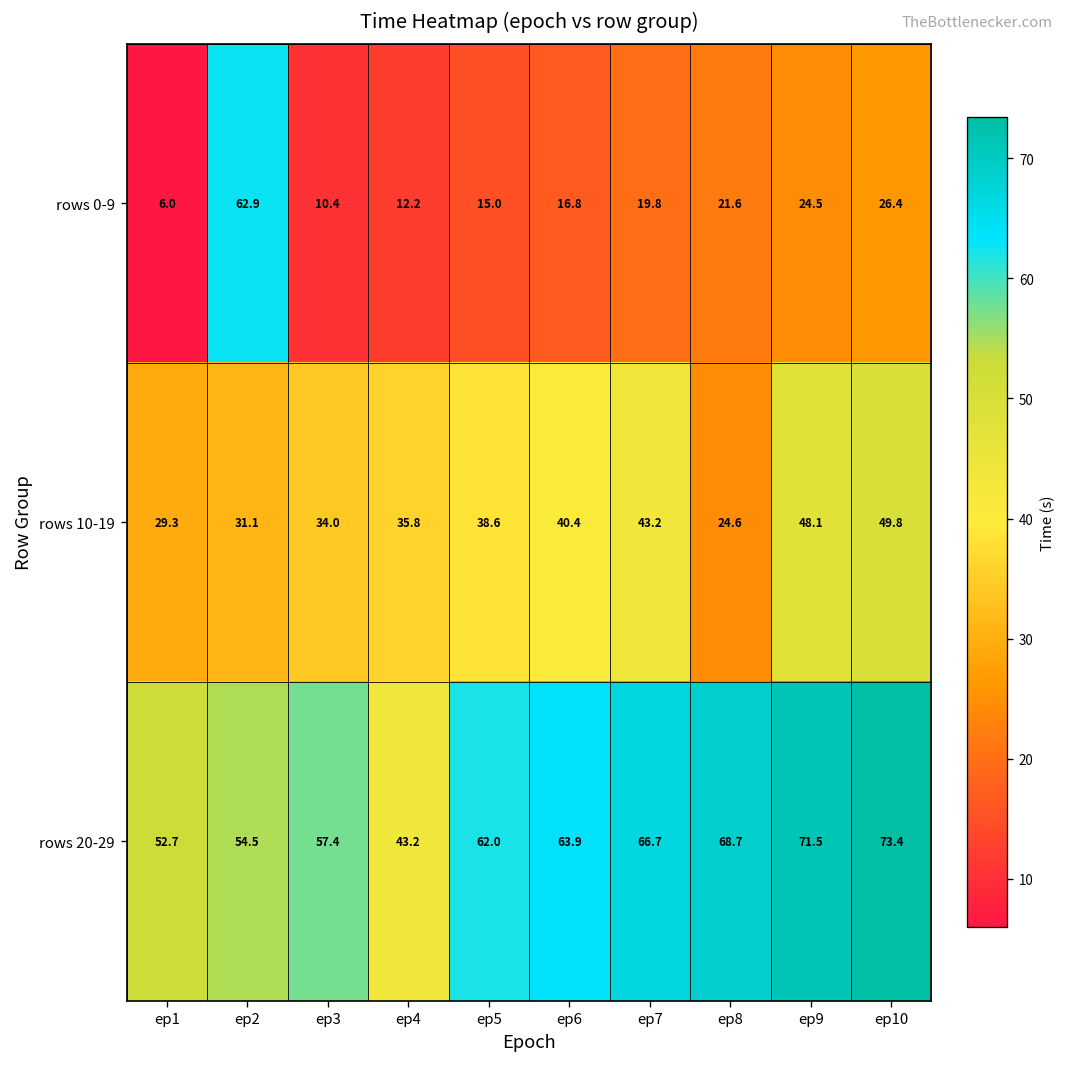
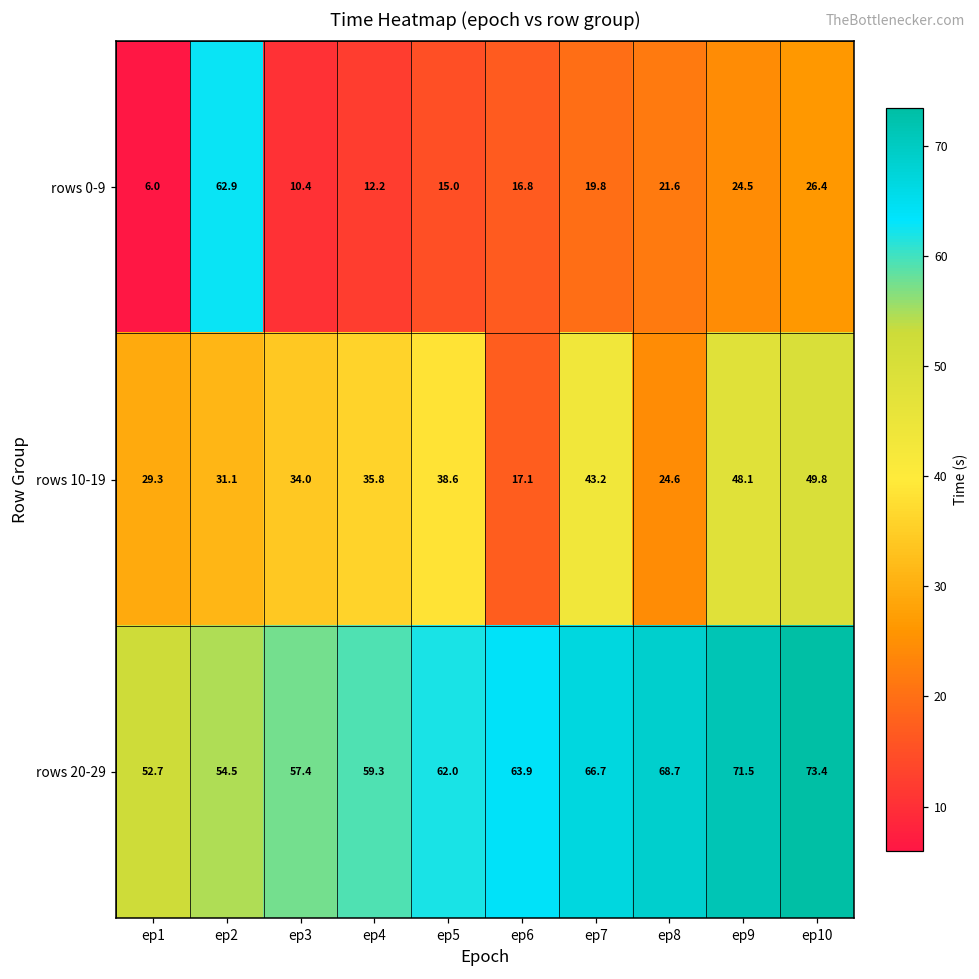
  {
    "rows 0-9": {
      "ep1": 6.0,
      "ep2": 62.9,
      "ep3": 10.4,
      "ep4": 12.2,
      "ep5": 15.0,
      "ep6": 16.8,
      "ep7": 19.8,
      "ep8": 21.6,
      "ep9": 24.5,
      "ep10": 26.4
    },
    "rows 10-19": {
      "ep1": 29.3,
      "ep2": 31.1,
      "ep3": 34.0,
      "ep4": 35.8,
      "ep5": 38.6,
-     "ep6": 40.4,
+     "ep6": 17.1,
      "ep7": 43.2,
      "ep8": 24.6,
      "ep9": 48.1,
      "ep10": 49.8
    },
    "rows 20-29": {
      "ep1": 52.7,
      "ep2": 54.5,
      "ep3": 57.4,
-     "ep4": 43.2,
+     "ep4": 59.3,
      "ep5": 62.0,
      "ep6": 63.9,
      "ep7": 66.7,
      "ep8": 68.7,
      "ep9": 71.5,
      "ep10": 73.4
    }
  }
